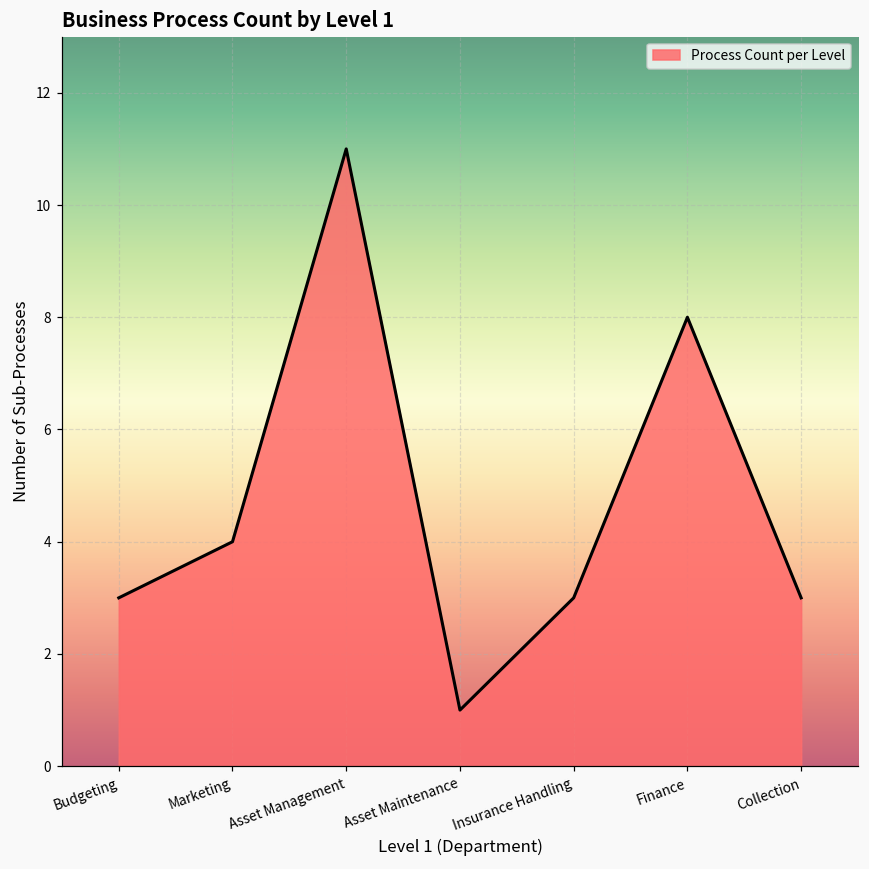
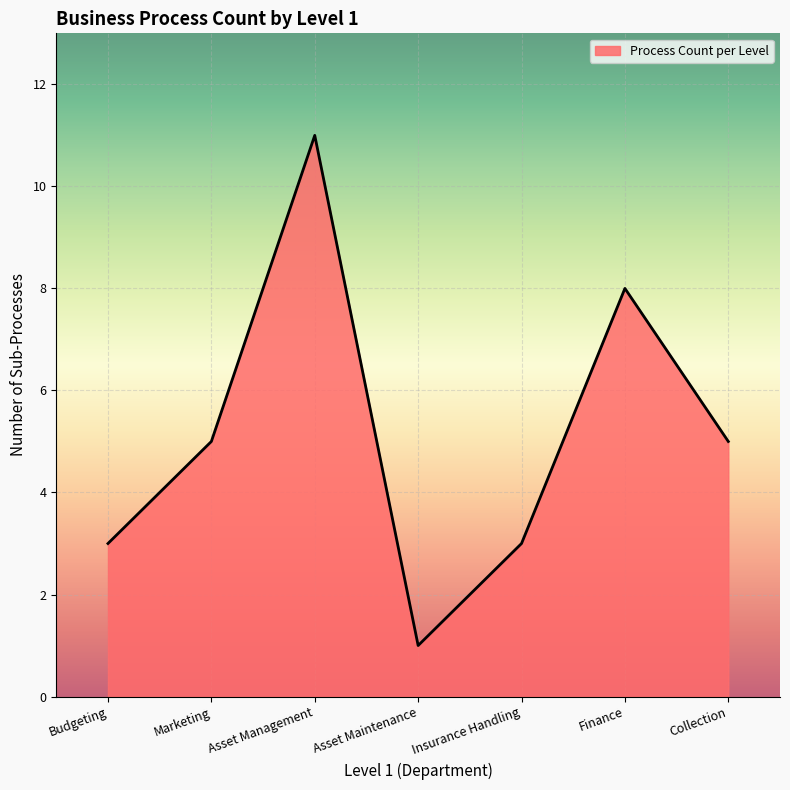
  {
    "Budgeting": 3,
-   "Marketing": 4,
+   "Marketing": 5,
    "Asset Management": 11,
    "Asset Maintenance": 1,
    "Insurance Handling": 3,
    "Finance": 8,
-   "Collection": 3
+   "Collection": 5
  }
